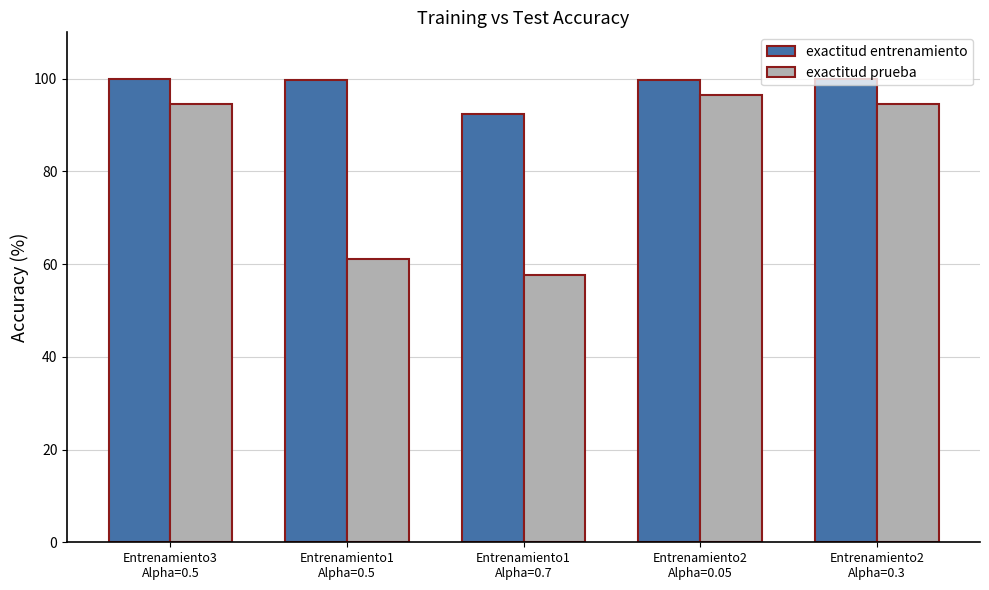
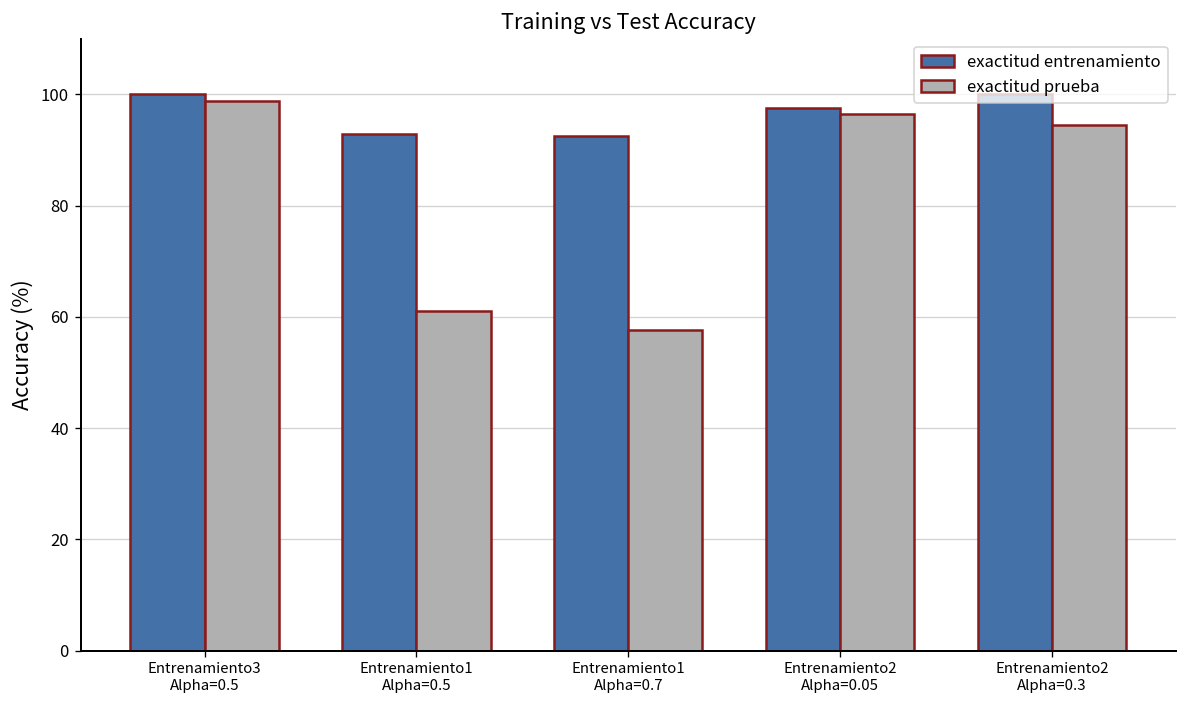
  {
    "exactitud entrenamiento": {
      "Entrenamiento3 Alpha=0.5": 100,
-     "Entrenamiento1 Alpha=0.5": 100,
+     "Entrenamiento1 Alpha=0.5": 93,
      "Entrenamiento1 Alpha=0.7": 92,
-     "Entrenamiento2 Alpha=0.05": 100
+     "Entrenamiento2 Alpha=0.05": 98
    },
    "exactitud prueba": {
-     "Entrenamiento3 Alpha=0.5": 94,
+     "Entrenamiento3 Alpha=0.5": 99,
      "Entrenamiento1 Alpha=0.5": 61,
      "Entrenamiento1 Alpha=0.7": 58,
      "Entrenamiento2 Alpha=0.05": 96,
      "Entrenamiento2 Alpha=0.3": 94
    }
  }
